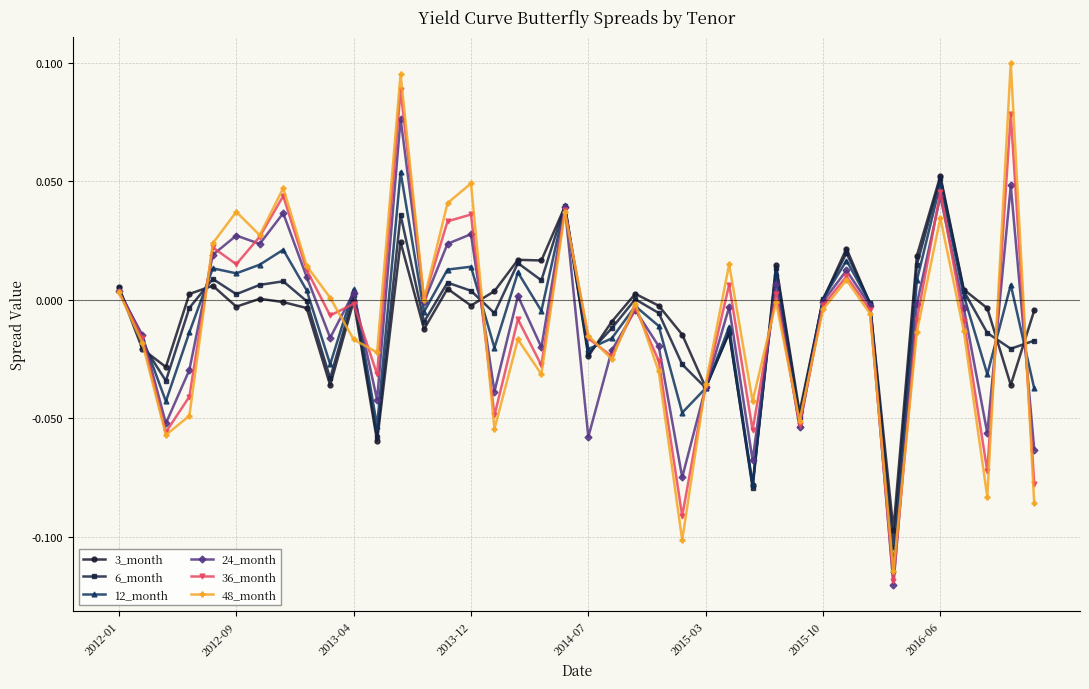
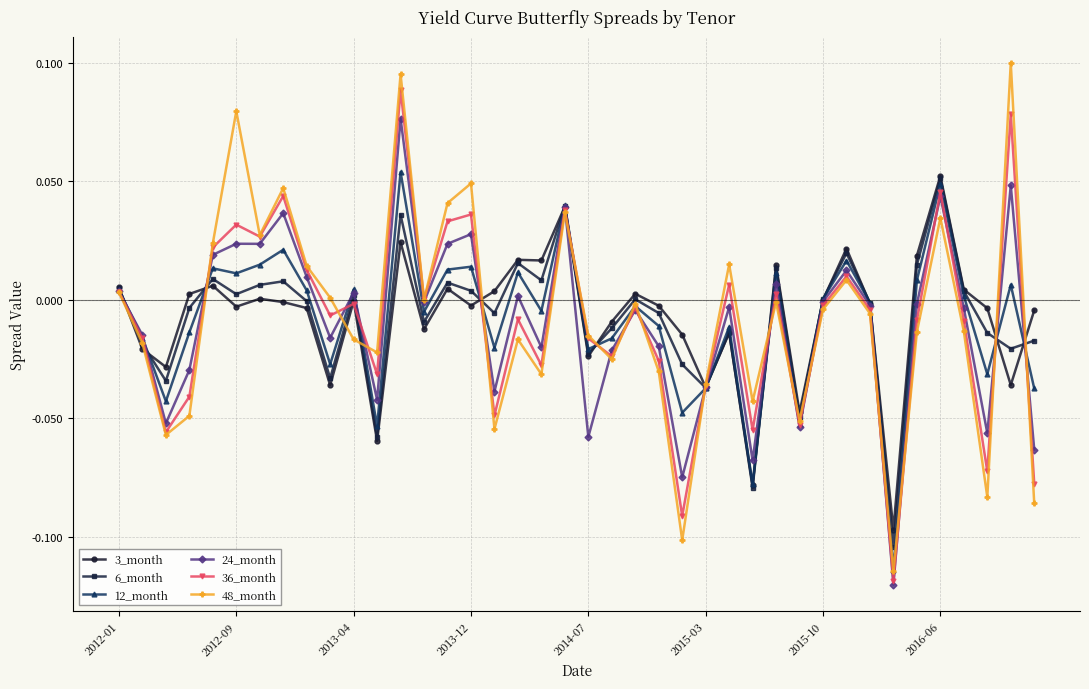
  {
    "24_month": {
-     "2012-09": 0.027,
+     "2012-09": 0.024,
      "2013-12": 0.028,
      "2014-07": -0.058,
      "2016-06": 0.044
    },
    "36_month": {
-     "2012-09": 0.015,
+     "2012-09": 0.032,
      "2013-04": -0.002,
      "2013-12": 0.036,
      "2014-07": -0.016,
      "2015-10": -0.002,
      "2016-06": 0.045
    },
    "48_month": {
-     "2012-09": 0.037,
+     "2012-09": 0.079,
      "2013-04": -0.017,
      "2013-12": 0.049,
      "2014-07": -0.015,
      "2015-10": -0.004,
      "2016-06": 0.034
    }
  }
